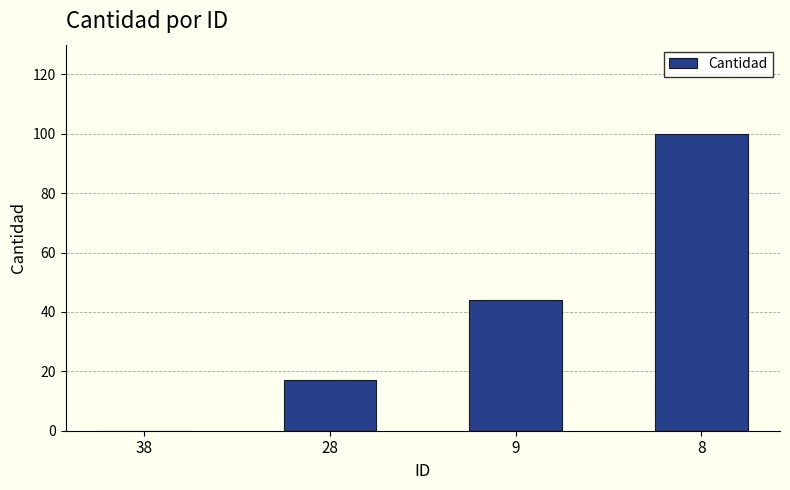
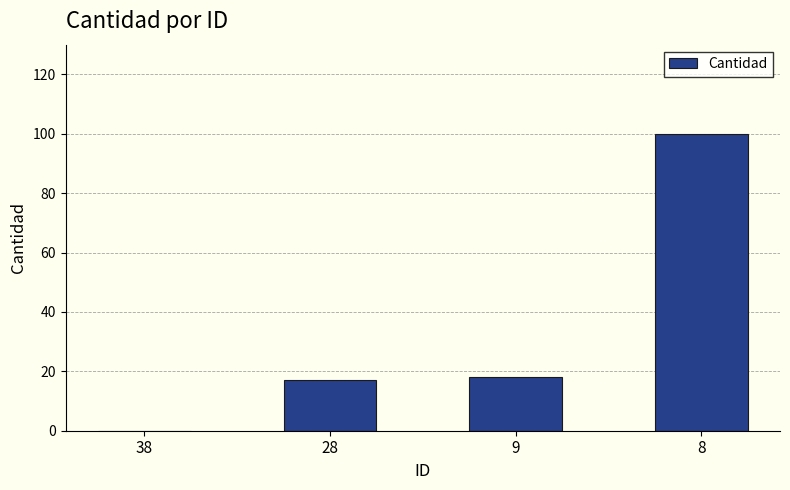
  {
    "38": 0,
    "28": 17,
-   "9": 44,
+   "9": 18,
    "8": 100
  }
